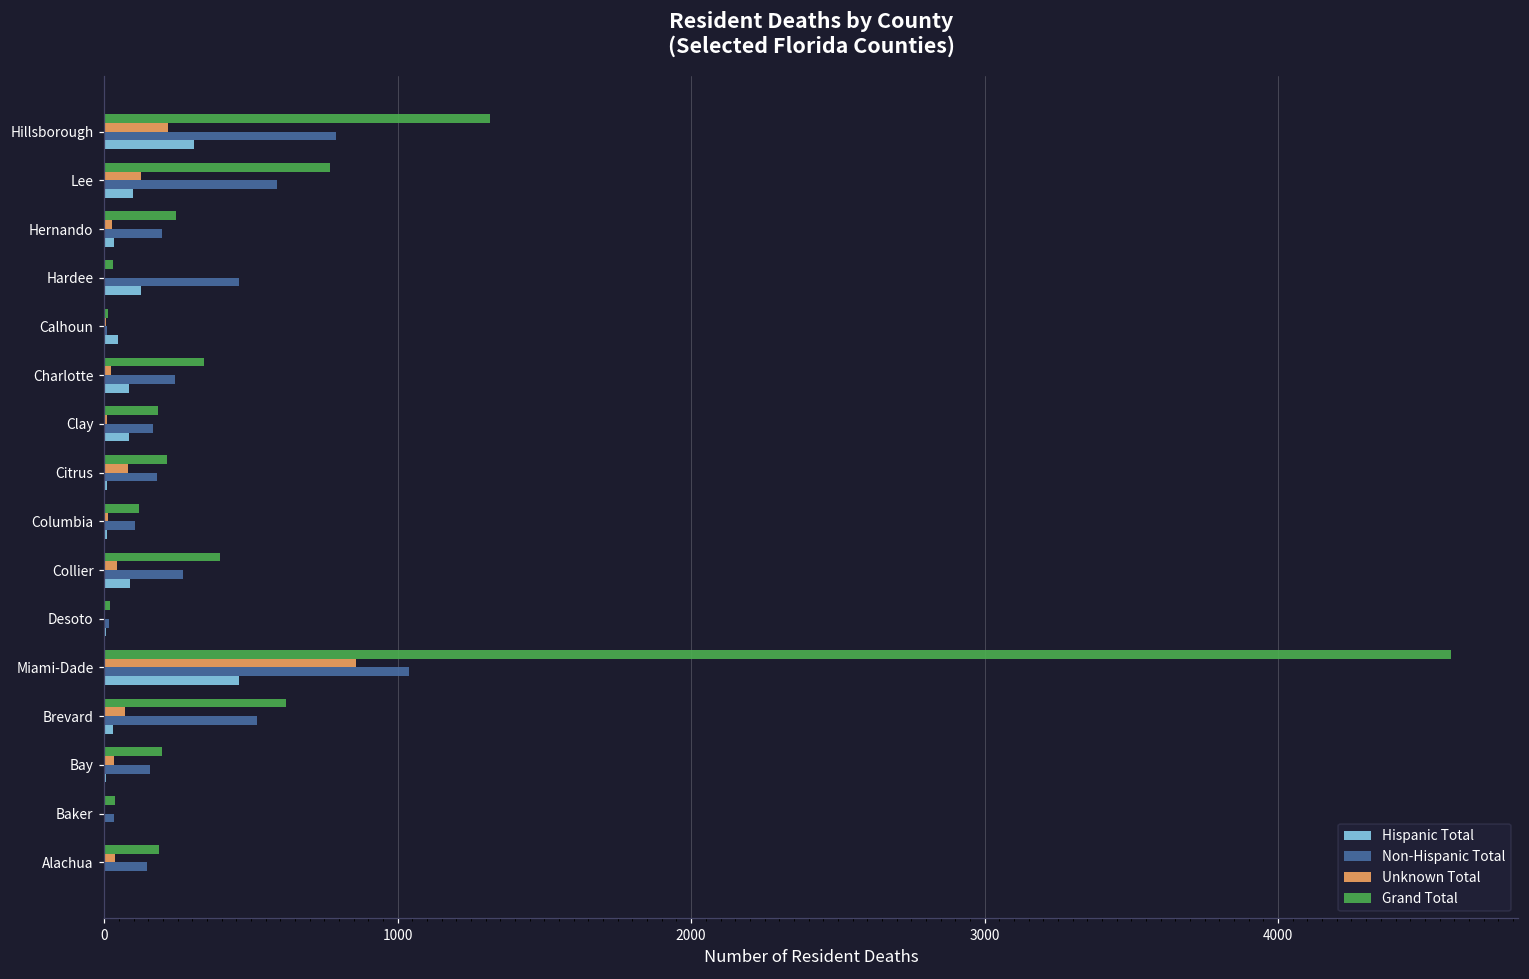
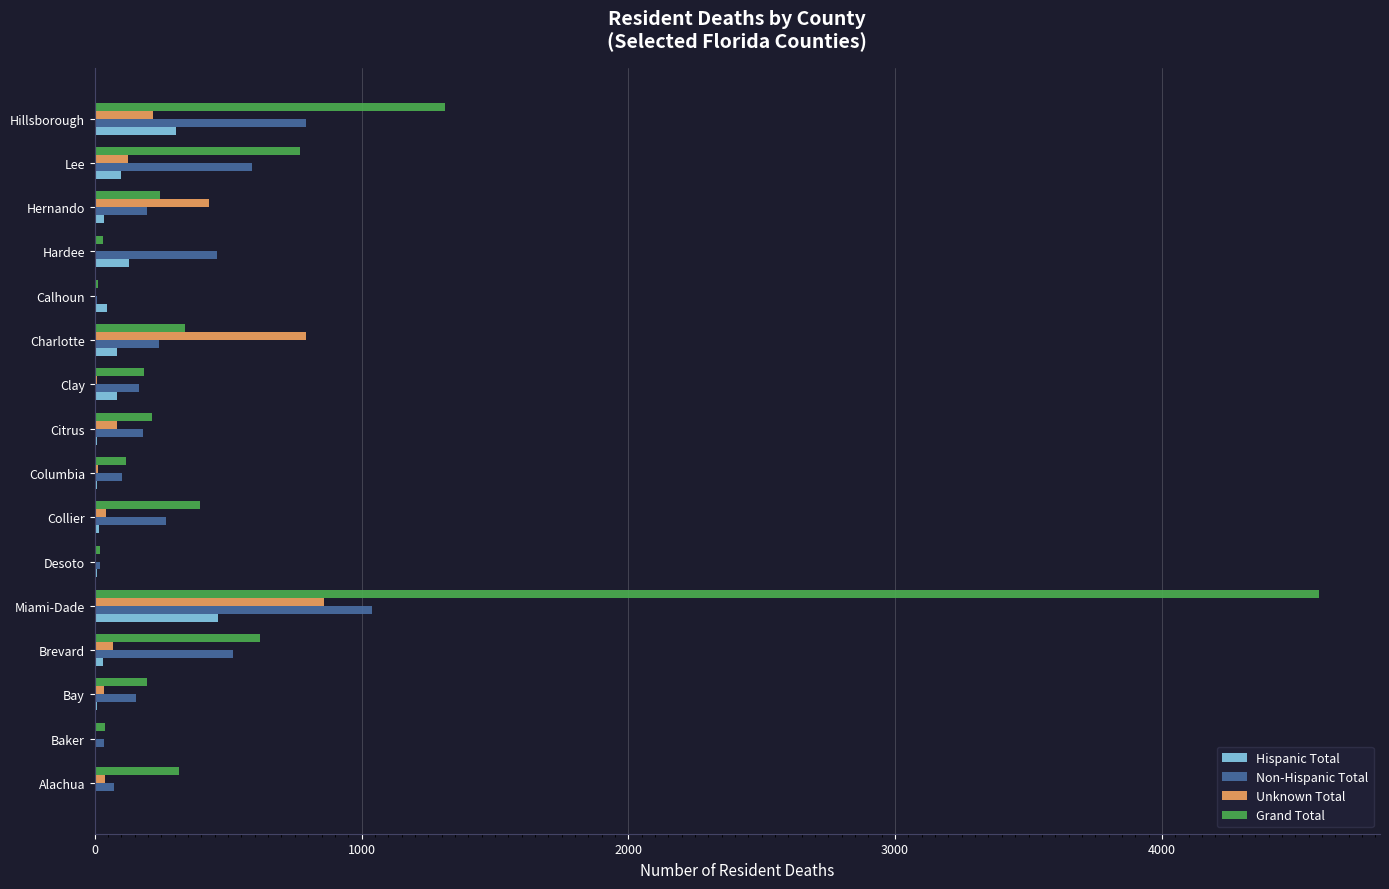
  {
    "Hispanic Total": {
      "Hillsborough": 310,
      "Lee": 100,
      "Hernando": 40,
      "Hardee": 130,
      "Calhoun": 50,
      "Charlotte": 80,
      "Clay": 80,
-     "Collier": 90,
+     "Collier": 20,
      "Miami-Dade": 460,
      "Brevard": 30
    },
    "Non-Hispanic Total": {
      "Hillsborough": 790,
      "Lee": 590,
      "Hernando": 200,
      "Hardee": 460,
      "Charlotte": 240,
      "Clay": 170,
      "Citrus": 180,
      "Columbia": 100,
      "Collier": 270,
      "Desoto": 20,
      "Miami-Dade": 1040,
      "Brevard": 520,
      "Bay": 160,
      "Baker": 30,
-     "Alachua": 150
+     "Alachua": 70
    },
    "Unknown Total": {
      "Hillsborough": 220,
      "Lee": 130,
-     "Hernando": 30,
-     "Charlotte": 20,
+     "Hernando": 430,
+     "Charlotte": 790,
      "Clay": 10,
      "Citrus": 80,
      "Columbia": 10,
      "Collier": 40,
      "Miami-Dade": 860,
      "Brevard": 70,
      "Bay": 30,
      "Alachua": 40
    },
    "Grand Total": {
      "Hillsborough": 1310,
      "Lee": 770,
      "Hernando": 240,
      "Hardee": 30,
      "Calhoun": 10,
      "Charlotte": 340,
      "Clay": 190,
      "Citrus": 210,
      "Columbia": 120,
      "Collier": 390,
      "Desoto": 20,
      "Miami-Dade": 4590,
      "Brevard": 620,
      "Bay": 200,
      "Baker": 40,
-     "Alachua": 190
+     "Alachua": 320
    }
  }
